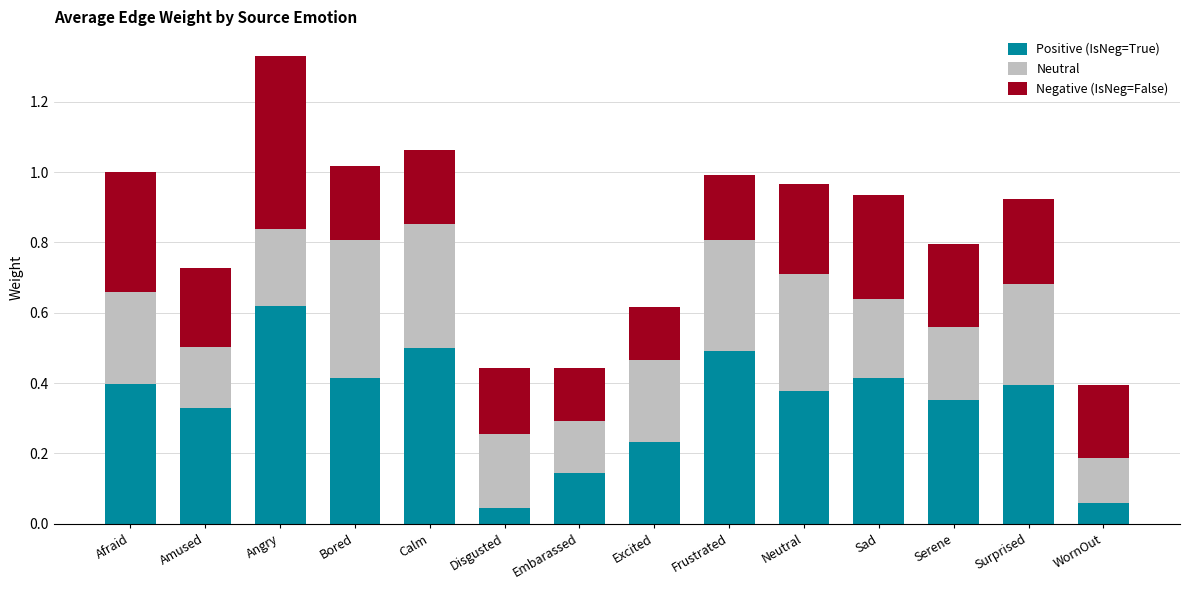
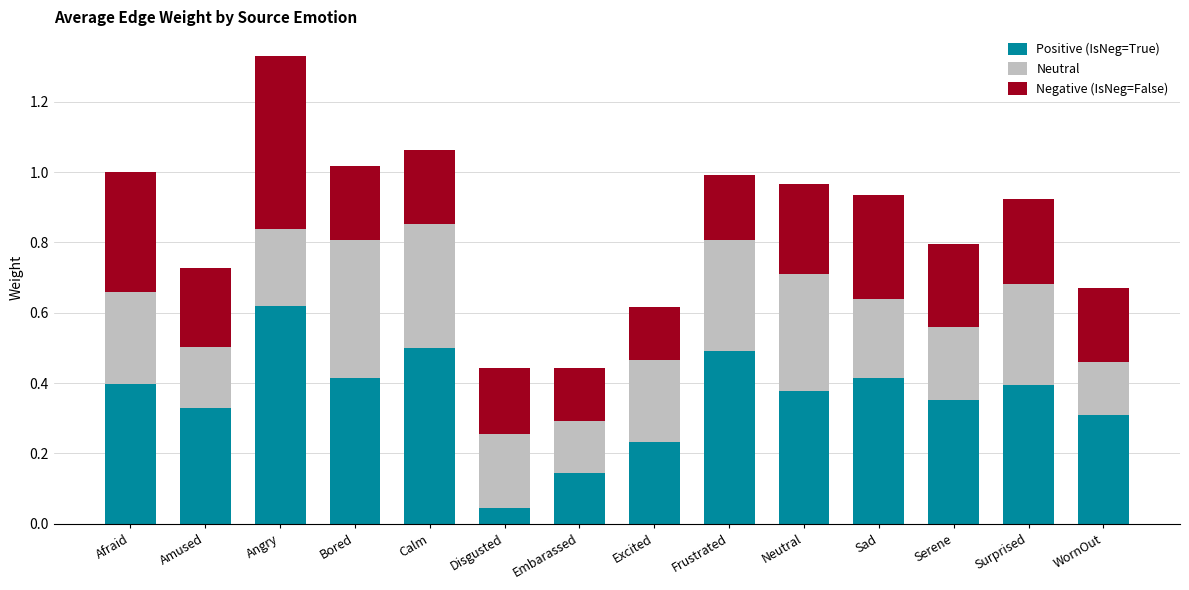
  {
    "Positive (IsNeg=True)": {
      "Afraid": 0.40,
      "Amused": 0.33,
      "Angry": 0.62,
      "Bored": 0.41,
      "Calm": 0.50,
      "Disgusted": 0.05,
      "Embarassed": 0.15,
      "Excited": 0.23,
      "Frustrated": 0.49,
      "Neutral": 0.38,
      "Sad": 0.41,
      "Serene": 0.35,
      "Surprised": 0.39,
-     "WornOut": 0.06
+     "WornOut": 0.31
    },
    "Neutral": {
      "Afraid": 0.26,
      "Amused": 0.17,
      "Angry": 0.22,
      "Bored": 0.39,
      "Calm": 0.35,
      "Disgusted": 0.21,
      "Embarassed": 0.15,
      "Excited": 0.23,
      "Frustrated": 0.32,
      "Neutral": 0.33,
      "Sad": 0.23,
      "Serene": 0.21,
      "Surprised": 0.29,
-     "WornOut": 0.13
+     "WornOut": 0.15
    },
    "Negative (IsNeg=False)": {
      "Afraid": 0.34,
      "Amused": 0.23,
      "Angry": 0.49,
      "Bored": 0.21,
      "Calm": 0.21,
      "Disgusted": 0.19,
      "Embarassed": 0.15,
      "Excited": 0.15,
      "Frustrated": 0.18,
      "Neutral": 0.26,
      "Sad": 0.30,
      "Serene": 0.24,
      "Surprised": 0.24,
      "WornOut": 0.21
    }
  }
